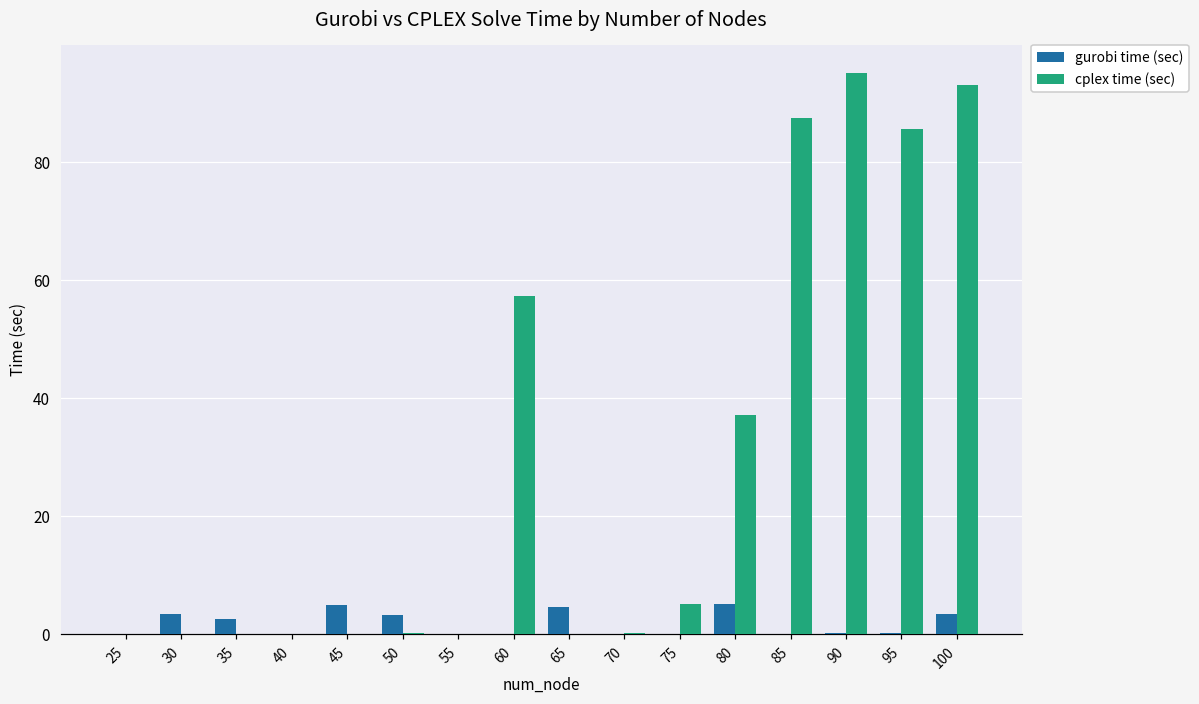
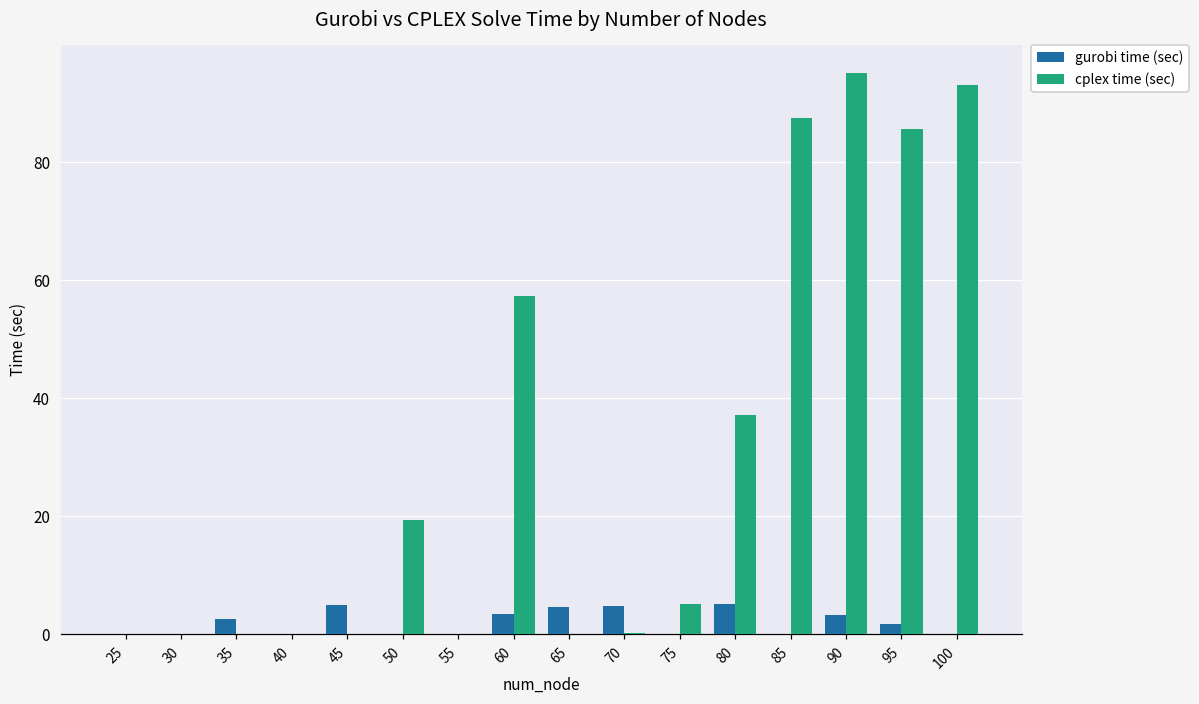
  {
    "gurobi time (sec)": {
-     "30": 3,
+     "30": 0,
      "35": 3,
      "45": 5,
-     "50": 3,
-     "60": 0,
+     "50": 0,
+     "60": 3,
      "65": 5,
-     "70": 0,
+     "70": 5,
      "80": 5,
-     "90": 0,
-     "95": 0,
-     "100": 3
+     "90": 3,
+     "95": 2,
+     "100": 0
    },
    "cplex time (sec)": {
-     "50": 0,
+     "50": 19,
      "60": 57,
      "75": 5,
      "80": 37,
      "85": 87,
      "90": 95,
      "95": 86,
      "100": 93
    }
  }
